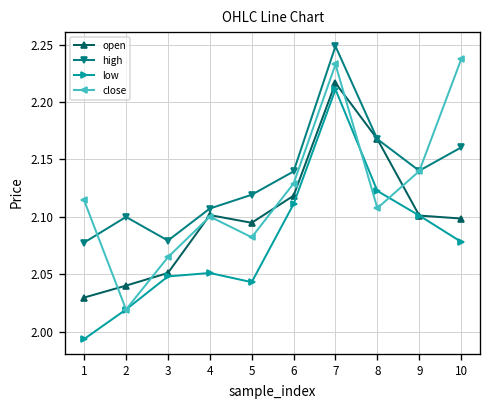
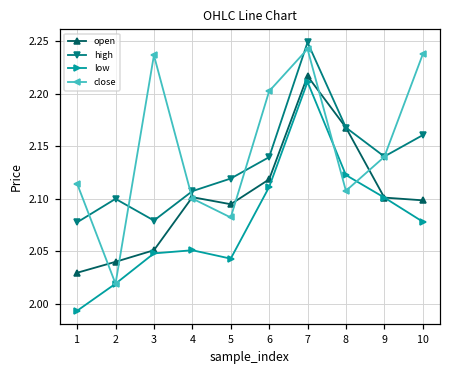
  {
    "close": {
      "1": 2.11,
-     "3": 2.06,
+     "3": 2.24,
      "5": 2.08,
-     "6": 2.13,
-     "7": 2.23,
+     "6": 2.20,
+     "7": 2.24,
      "8": 2.11,
      "10": 2.24
    }
  }
